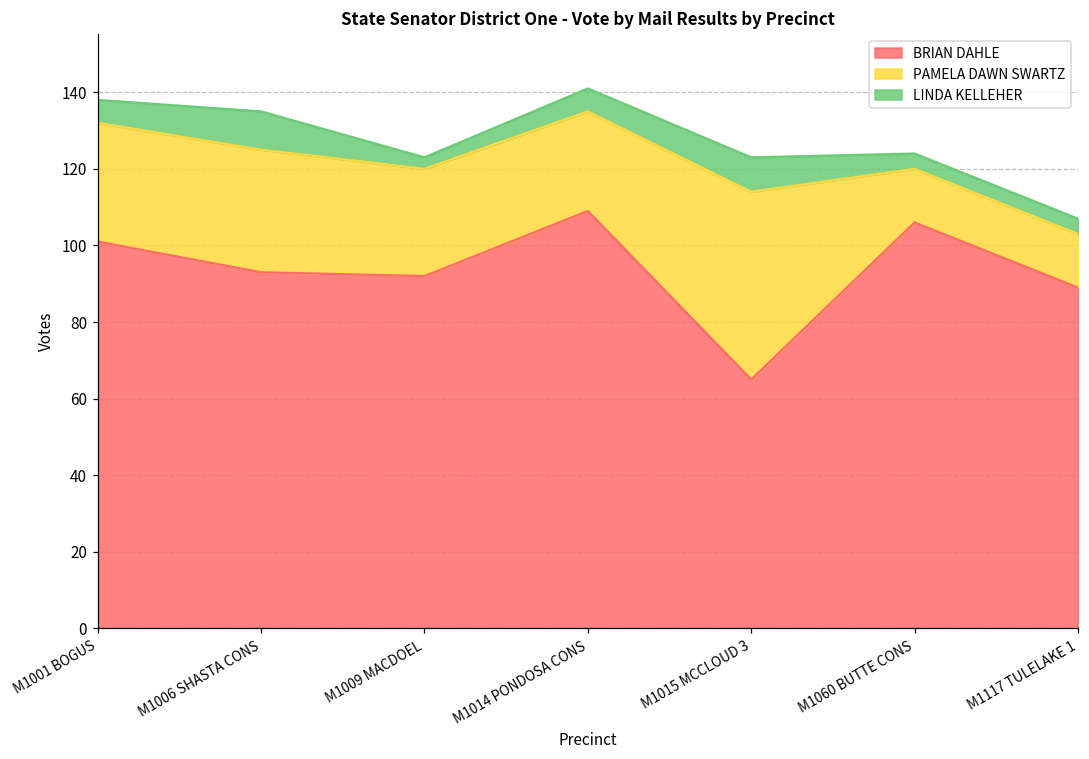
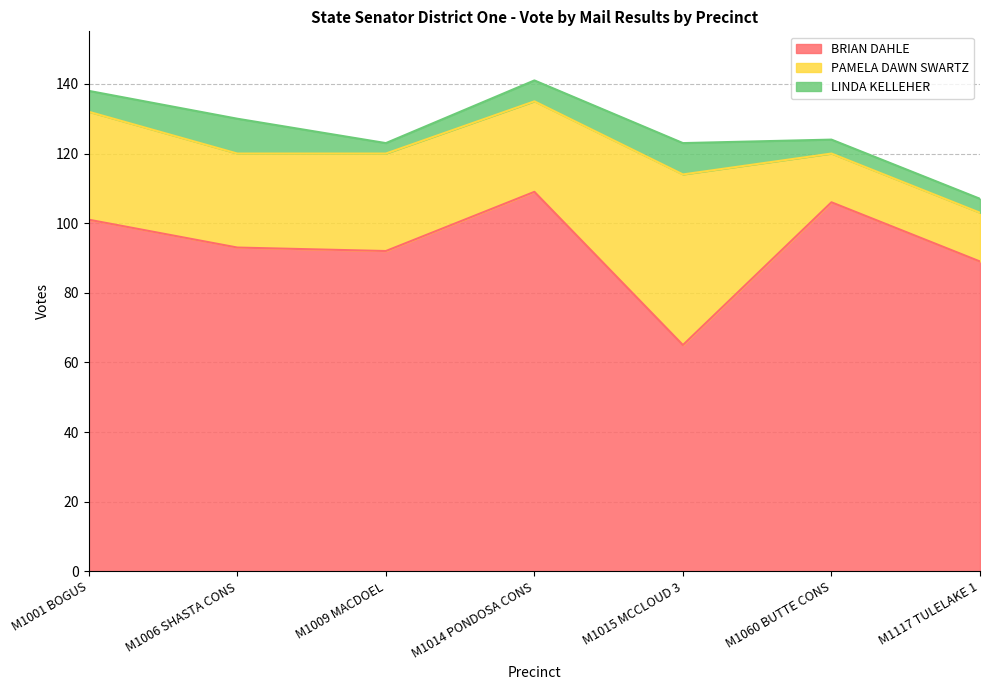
  {
    "BRIAN DAHLE": {
      "M1001 BOGUS": 101,
      "M1006 SHASTA CONS": 93,
      "M1009 MACDOEL": 92,
      "M1014 PONDOSA CONS": 109,
      "M1015 MCCLOUD 3": 65,
      "M1060 BUTTE CONS": 106,
      "M1117 TULELAKE 1": 89
    },
    "PAMELA DAWN SWARTZ": {
      "M1001 BOGUS": 31,
-     "M1006 SHASTA CONS": 32,
+     "M1006 SHASTA CONS": 27,
      "M1009 MACDOEL": 28,
      "M1014 PONDOSA CONS": 26,
      "M1015 MCCLOUD 3": 49,
      "M1060 BUTTE CONS": 14,
      "M1117 TULELAKE 1": 14
    },
    "LINDA KELLEHER": {
      "M1001 BOGUS": 6,
      "M1006 SHASTA CONS": 10,
      "M1009 MACDOEL": 3,
      "M1014 PONDOSA CONS": 6,
      "M1015 MCCLOUD 3": 9,
      "M1060 BUTTE CONS": 4,
      "M1117 TULELAKE 1": 4
    }
  }
